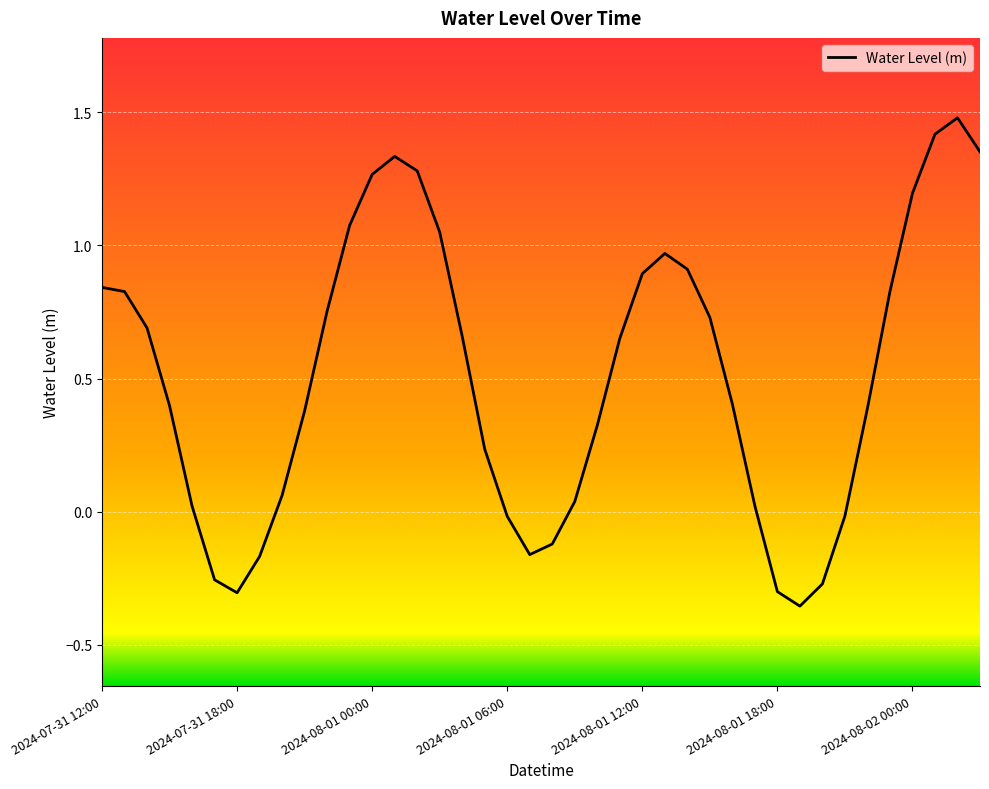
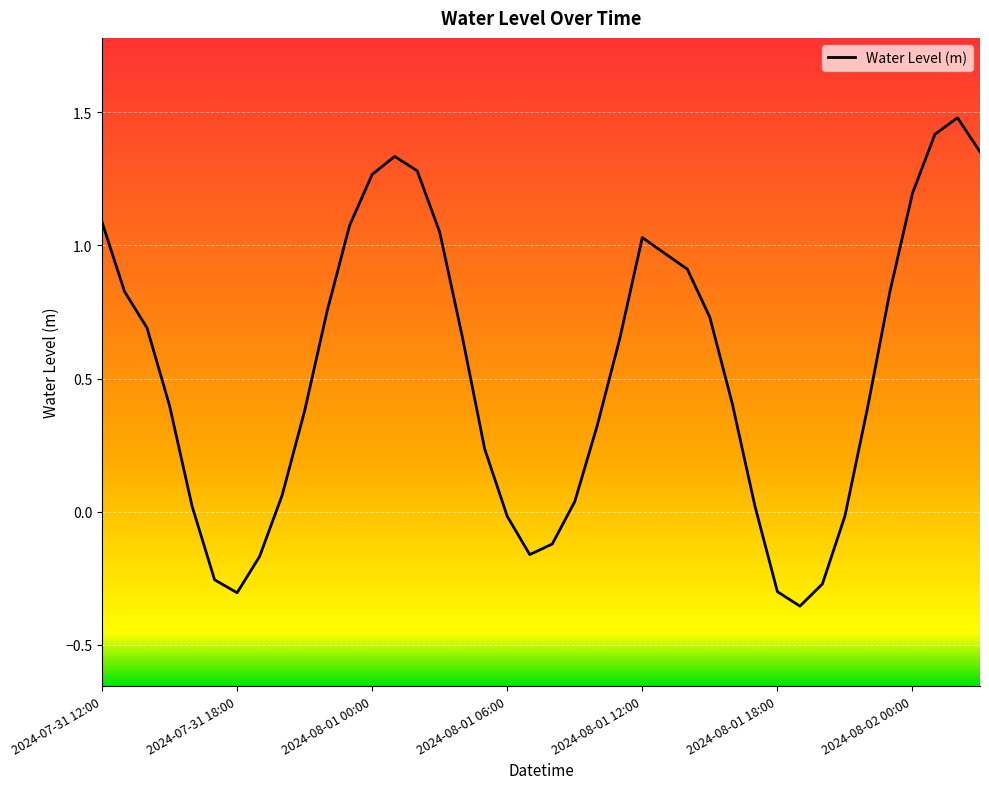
  {
-   "2024-07-31 12:00": 0.84,
+   "2024-07-31 12:00": 1.09,
    "2024-07-31 18:00": -0.30,
    "2024-08-01 00:00": 1.27,
    "2024-08-01 06:00": -0.02,
-   "2024-08-01 12:00": 0.89,
+   "2024-08-01 12:00": 1.03,
    "2024-08-01 18:00": -0.30,
    "2024-08-02 00:00": 1.20
  }
